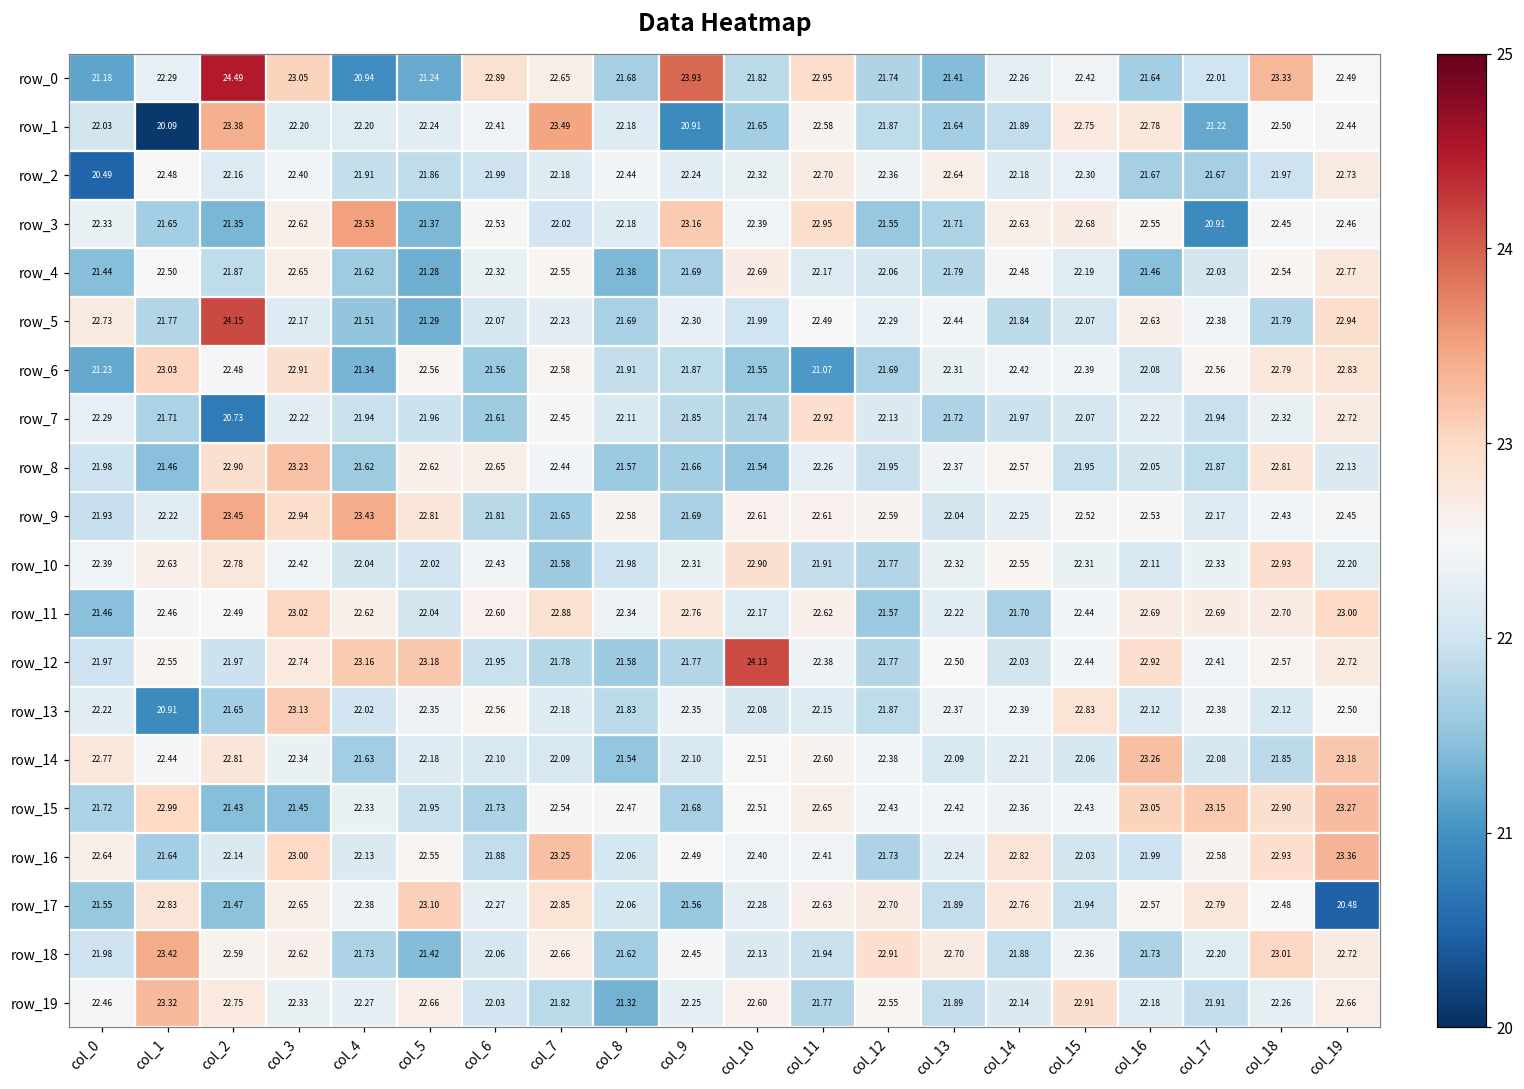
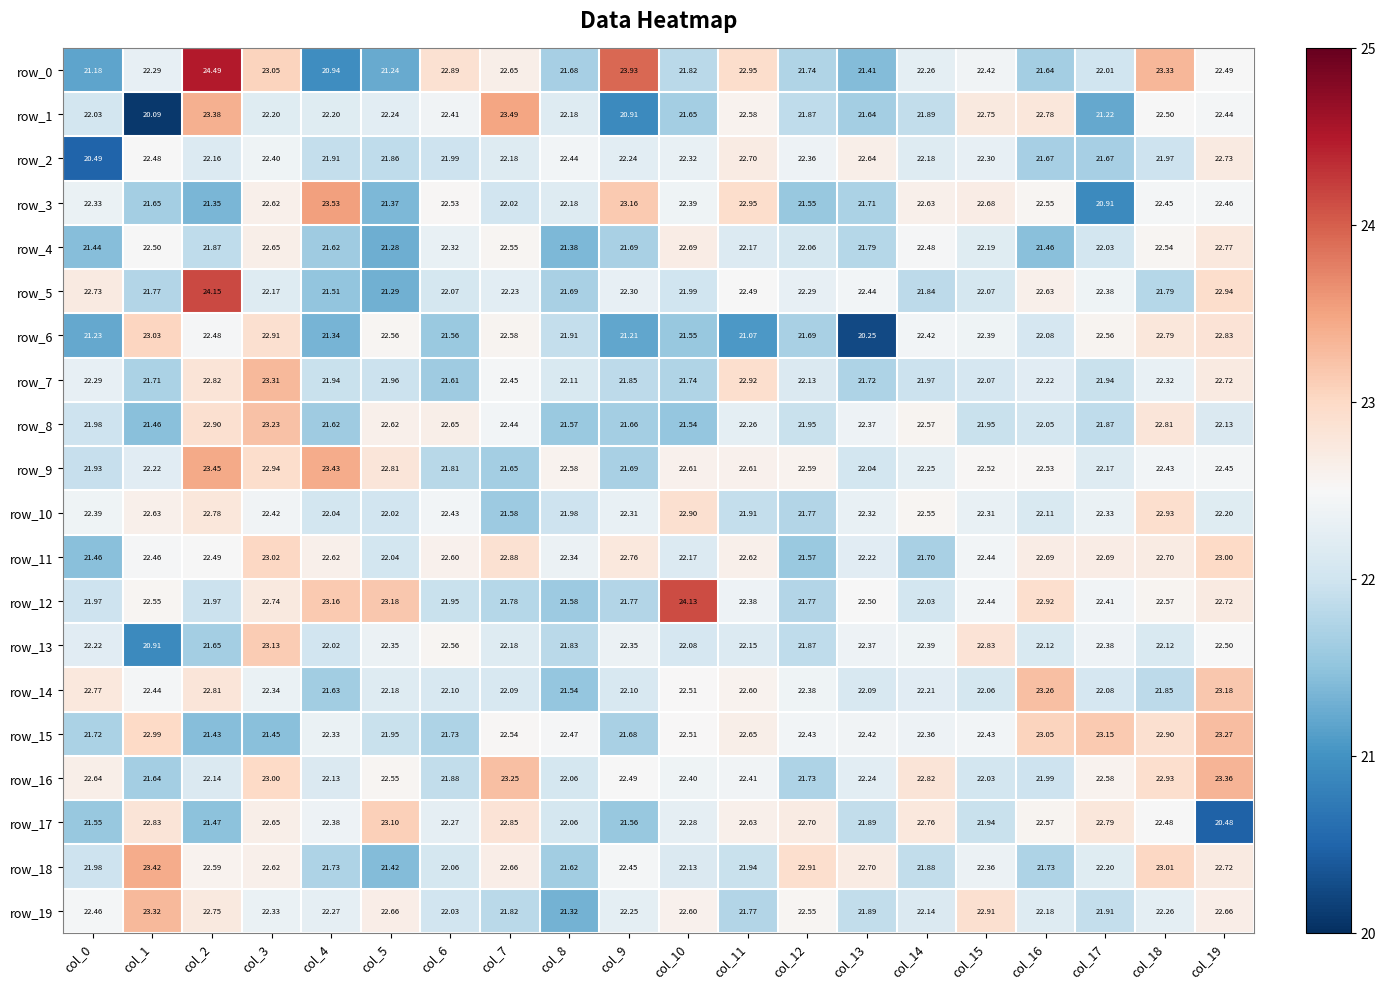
  {
    "row_6": {
      "col_0": 21.23,
      "col_1": 23.03,
      "col_2": 22.48,
      "col_3": 22.91,
      "col_4": 21.34,
      "col_5": 22.56,
      "col_6": 21.56,
      "col_7": 22.58,
      "col_8": 21.91,
-     "col_9": 21.87,
+     "col_9": 21.21,
      "col_10": 21.55,
      "col_11": 21.07,
      "col_12": 21.69,
-     "col_13": 22.31,
+     "col_13": 20.25,
      "col_14": 22.42,
      "col_15": 22.39,
      "col_16": 22.08,
      "col_17": 22.56,
      "col_18": 22.79,
      "col_19": 22.83
    },
    "row_7": {
      "col_0": 22.29,
      "col_1": 21.71,
-     "col_2": 20.73,
-     "col_3": 22.22,
+     "col_2": 22.82,
+     "col_3": 23.31,
      "col_4": 21.94,
      "col_5": 21.96,
      "col_6": 21.61,
      "col_7": 22.45,
      "col_8": 22.11,
      "col_9": 21.85,
      "col_10": 21.74,
      "col_11": 22.92,
      "col_12": 22.13,
      "col_13": 21.72,
      "col_14": 21.97,
      "col_15": 22.07,
      "col_16": 22.22,
      "col_17": 21.94,
      "col_18": 22.32,
      "col_19": 22.72
    }
  }
